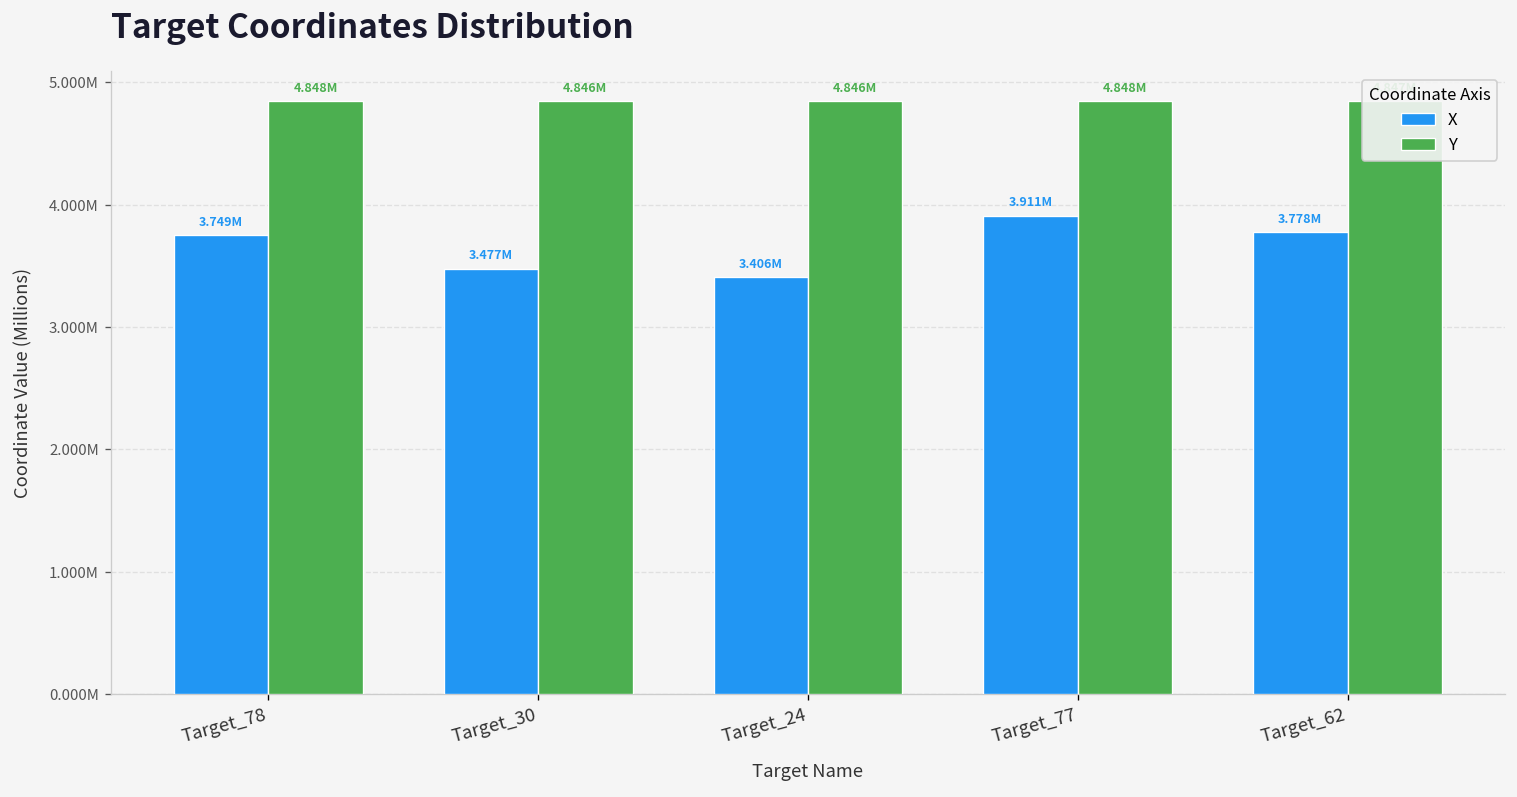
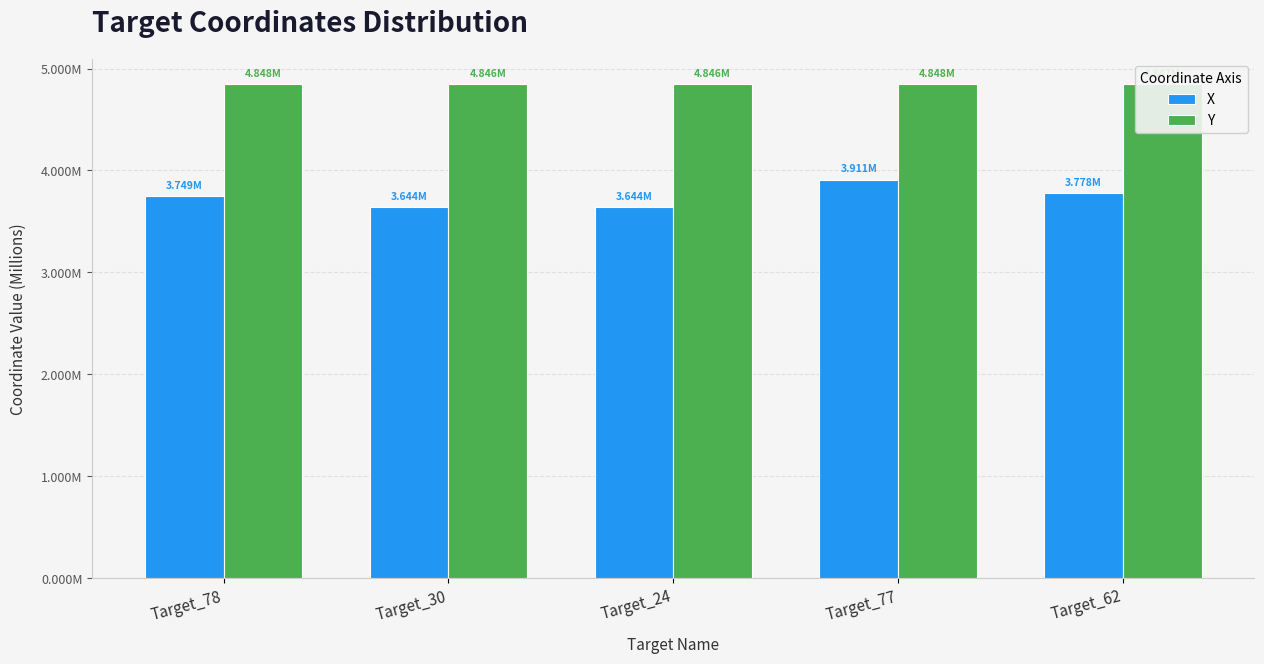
  {
    "X": {
      "Target_78": "3.749M",
-     "Target_30": "3.477M",
-     "Target_24": "3.406M",
+     "Target_30": "3.644M",
+     "Target_24": "3.644M",
      "Target_77": "3.911M",
      "Target_62": "3.778M"
    },
    "Y": {
      "Target_78": "4.848M",
      "Target_30": "4.846M",
      "Target_24": "4.846M",
      "Target_77": "4.848M"
    }
  }
